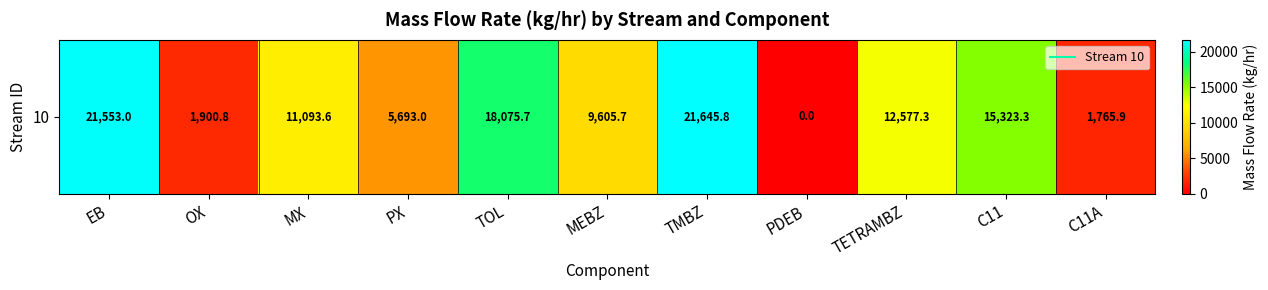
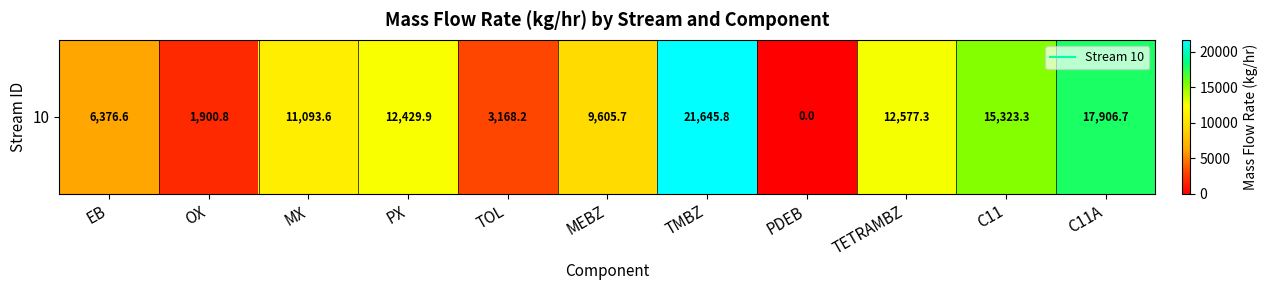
  {
    "10": {
-     "EB": "21,553.0",
+     "EB": "6,376.6",
      "OX": "1,900.8",
      "MX": "11,093.6",
-     "PX": "5,693.0",
-     "TOL": "18,075.7",
+     "PX": "12,429.9",
+     "TOL": "3,168.2",
      "MEBZ": "9,605.7",
      "TMBZ": "21,645.8",
      "PDEB": "0.0",
      "TETRAMBZ": "12,577.3",
      "C11": "15,323.3",
-     "C11A": "1,765.9"
+     "C11A": "17,906.7"
    }
  }
